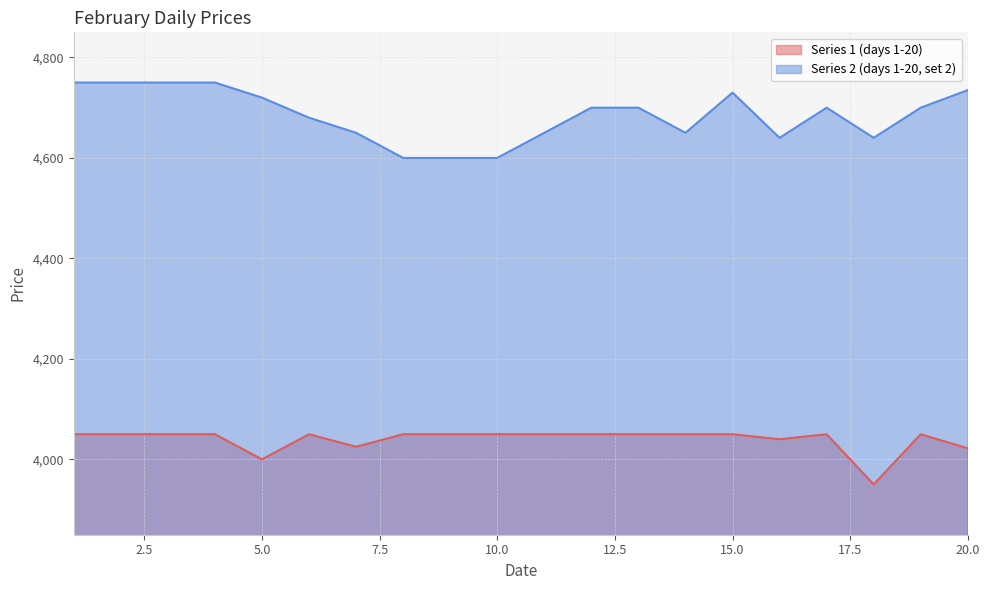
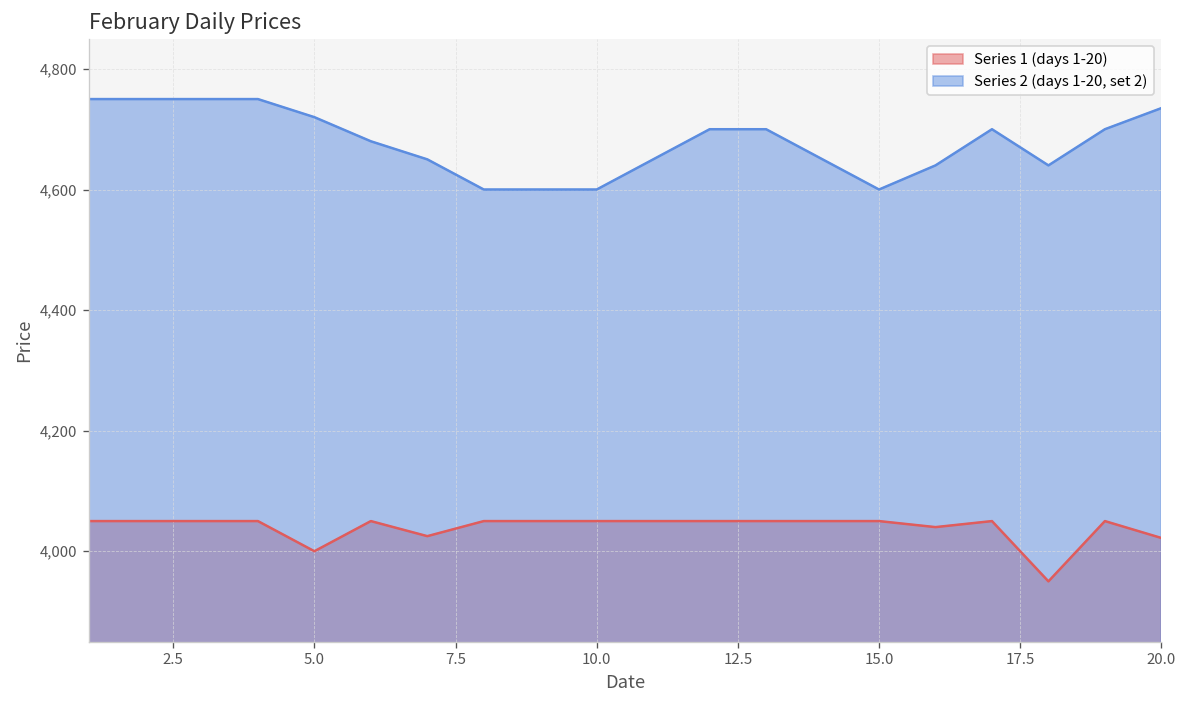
  {
    "Series 1 (days 1-20)": {
      "5.0": "4,000",
      "10.0": "4,050",
      "15.0": "4,050",
      "20.0": "4,020"
    },
    "Series 2 (days 1-20, set 2)": {
      "5.0": "4,720",
      "10.0": "4,600",
-     "15.0": "4,730",
+     "15.0": "4,600",
      "20.0": "4,740"
    }
  }
